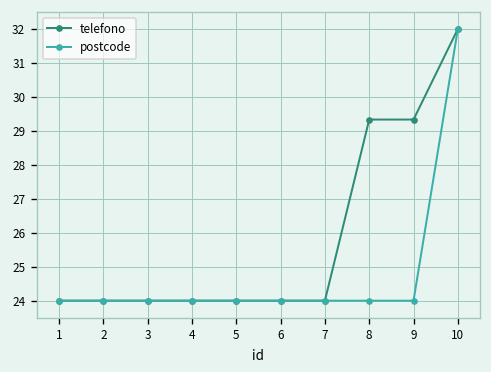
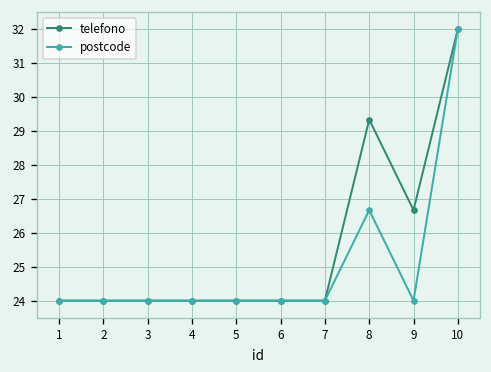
  {
    "telefono": {
      "8": 29.3,
-     "9": 29.3
+     "9": 26.7
    },
    "postcode": {
-     "8": 24.0,
+     "8": 26.7,
      "9": 24.0
    }
  }
